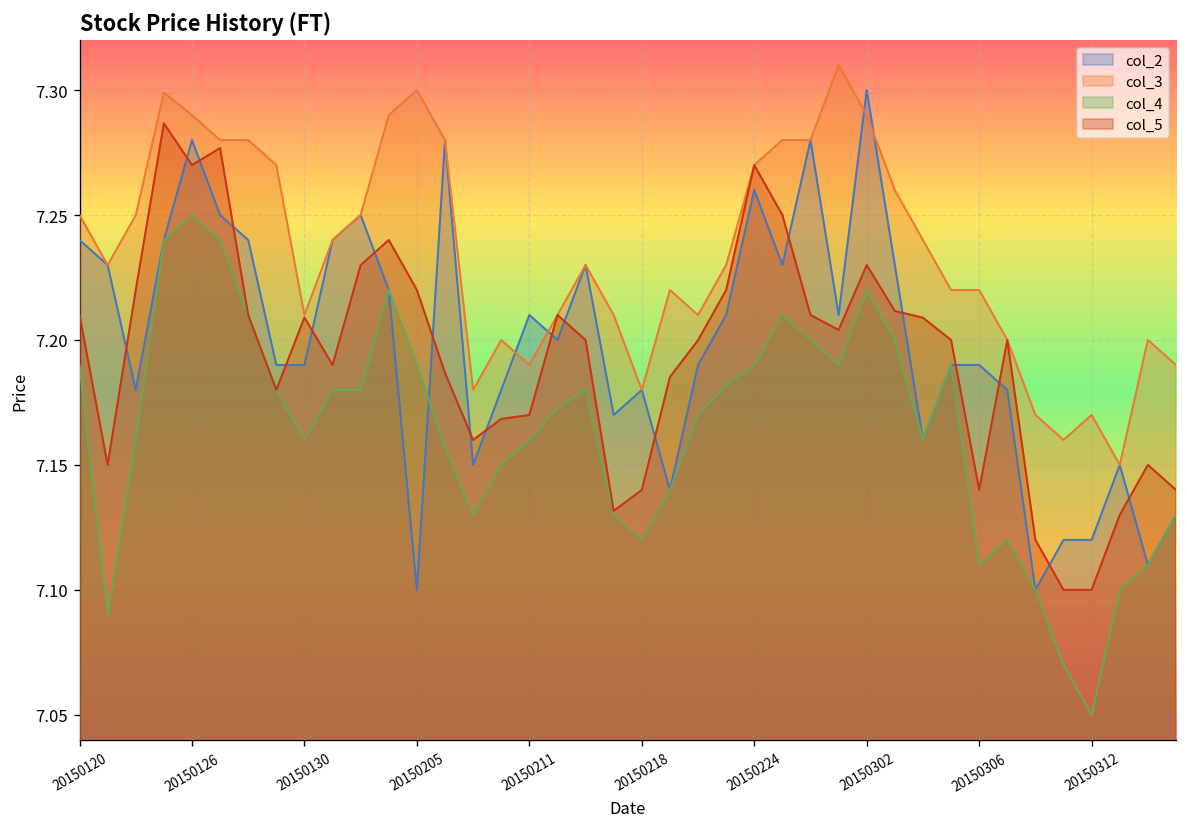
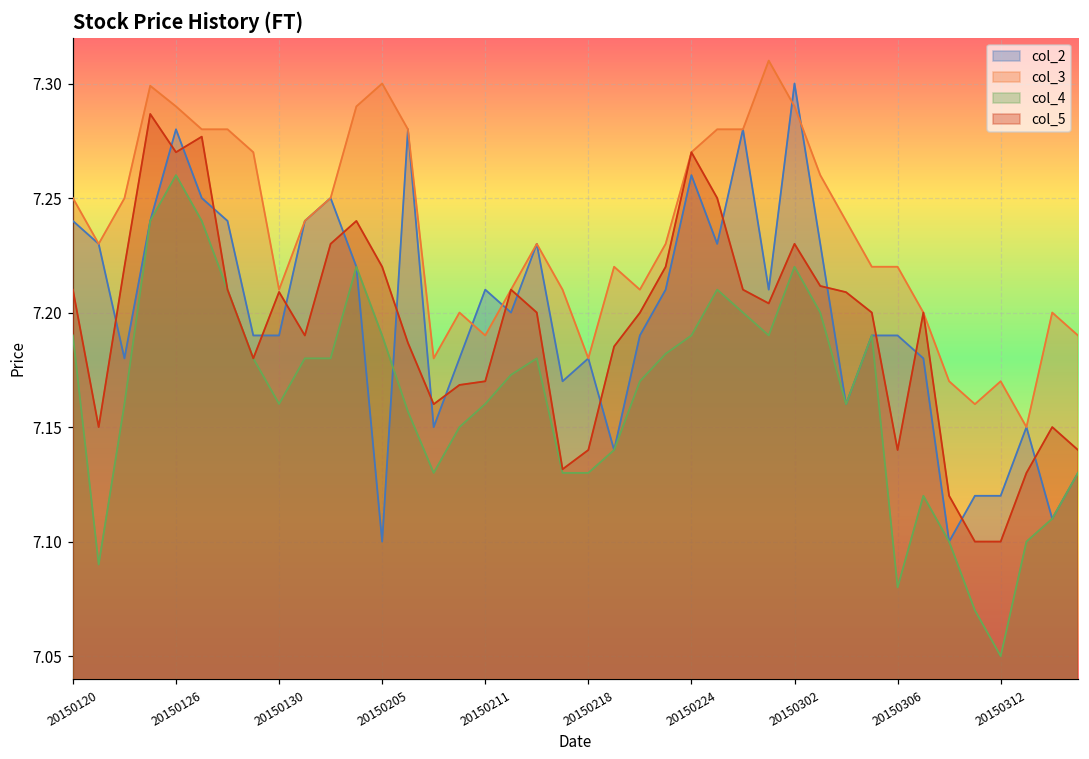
  {
    "col_2": {
      "20150120": 7.24,
      "20150126": 7.28,
      "20150130": 7.19,
      "20150205": 7.10,
      "20150211": 7.21,
      "20150224": 7.26,
      "20150302": 7.30,
      "20150306": 7.19,
      "20150312": 7.12
    },
    "col_4": {
      "20150120": 7.19,
-     "20150126": 7.25,
+     "20150126": 7.26,
      "20150130": 7.16,
      "20150205": 7.19,
      "20150211": 7.16,
-     "20150218": 7.12,
+     "20150218": 7.13,
      "20150224": 7.19,
      "20150302": 7.22,
-     "20150306": 7.11,
+     "20150306": 7.08,
      "20150312": 7.05
    }
  }
